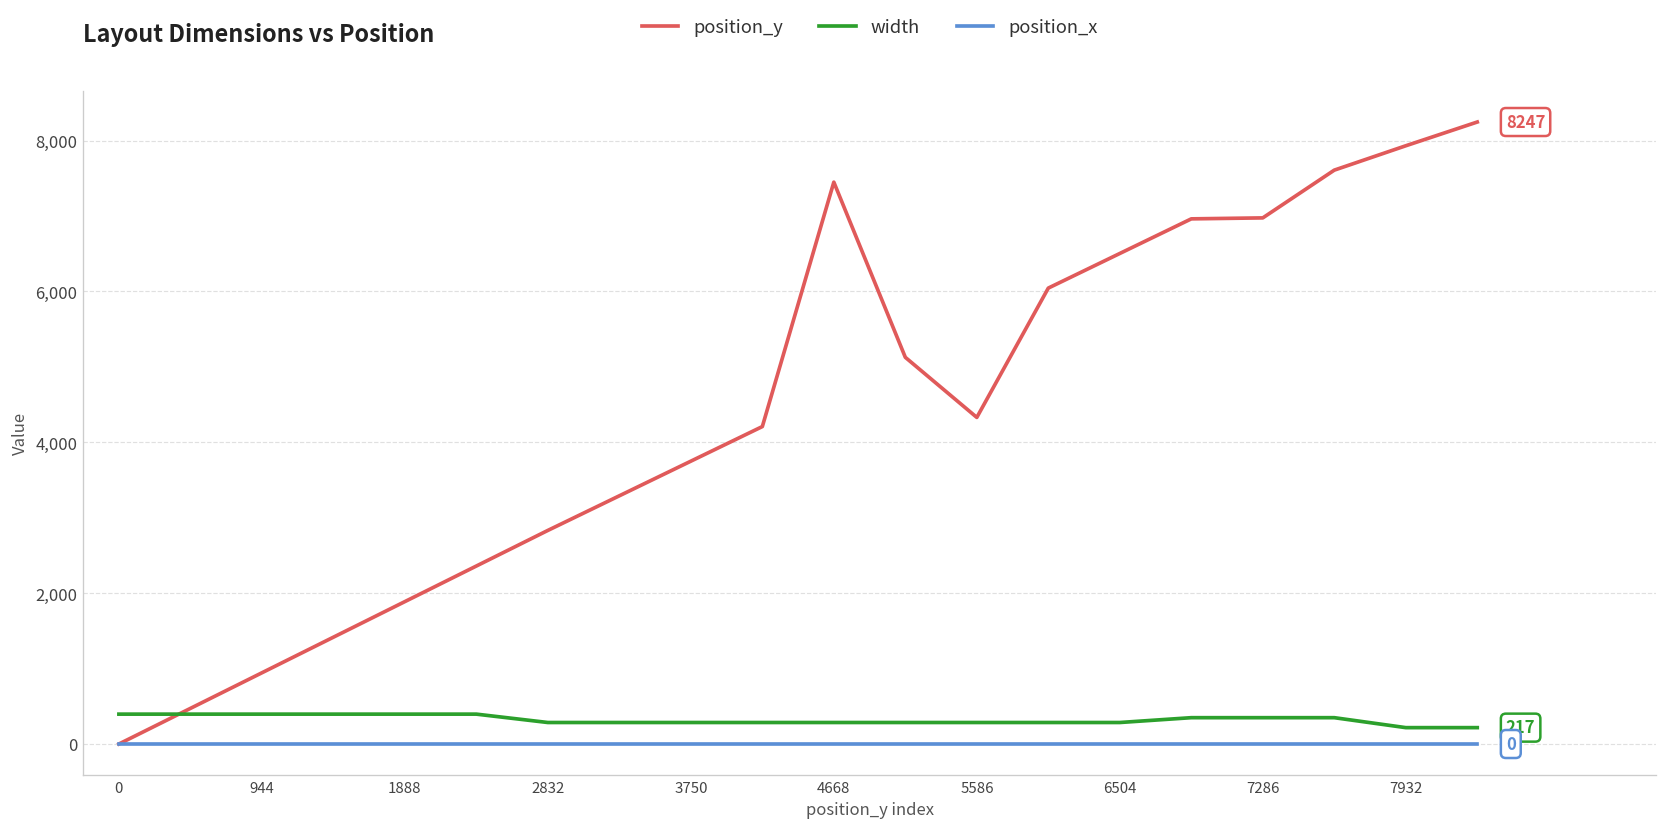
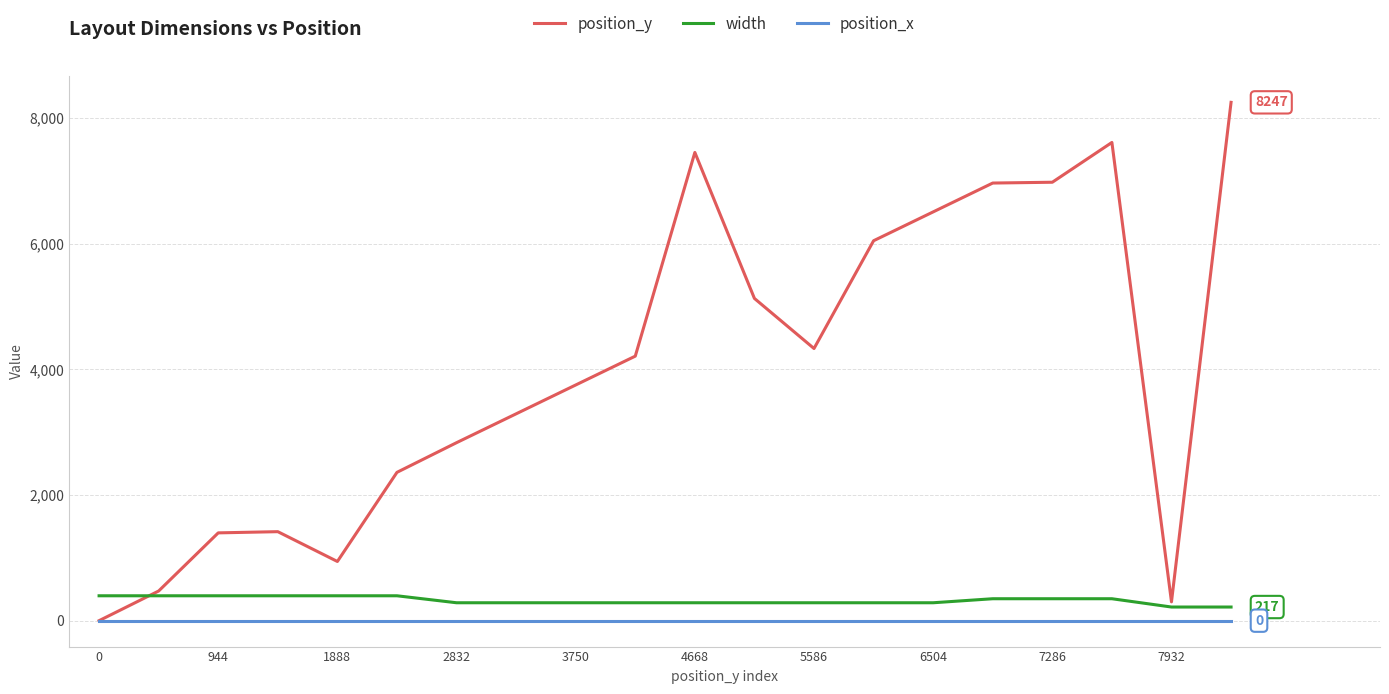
  {
    "position_y": {
-     "944": "900",
-     "1888": "1,900",
+     "944": "1,400",
+     "1888": "900",
      "2832": "2,800",
      "3750": "3,800",
      "4668": "7,400",
      "5586": "4,300",
      "6504": "6,500",
      "7286": "7,000",
-     "7932": "7,900"
+     "7932": "300"
    },
    "width": {
      "0": "400",
      "944": "400",
      "1888": "400",
      "2832": "300",
      "3750": "300",
      "4668": "300",
      "5586": "300",
      "6504": "300",
      "7286": "300",
      "7932": "200"
    },
    "position_x": {
      "944": "0",
      "1888": "0",
      "2832": "0",
      "3750": "0",
      "4668": "0",
      "5586": "0",
      "6504": "0",
      "7286": "0",
      "7932": "0"
    }
  }
